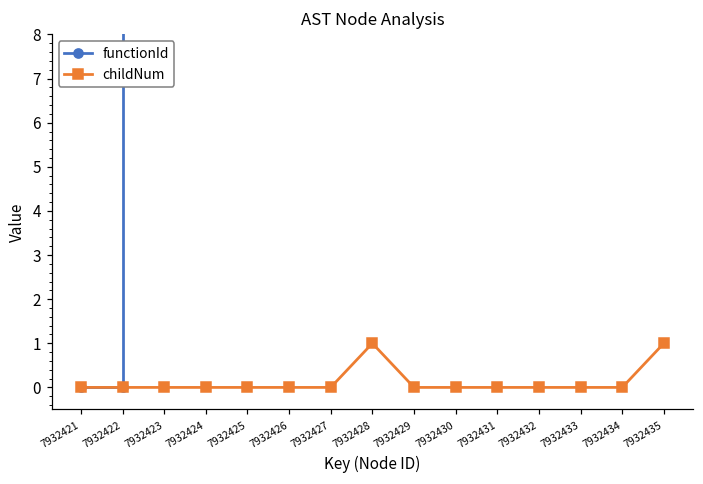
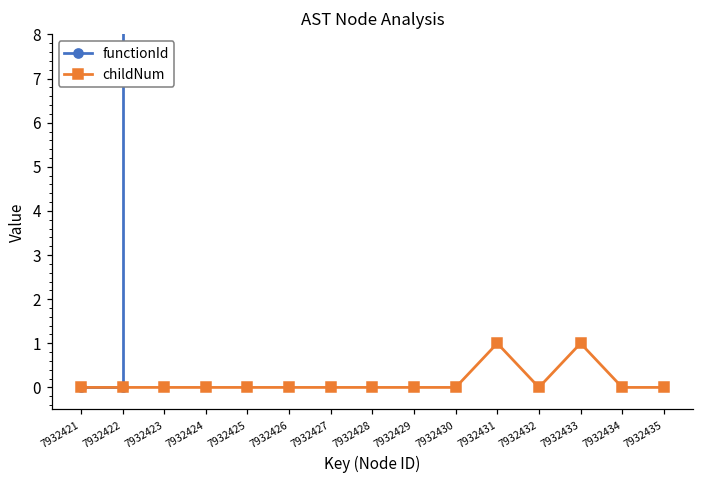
  {
    "childNum": {
      "7932423": 0,
      "7932424": 0,
      "7932425": 0,
      "7932426": 0,
      "7932427": 0,
-     "7932428": 1,
+     "7932428": 0,
      "7932429": 0,
      "7932430": 0,
-     "7932431": 0,
+     "7932431": 1,
      "7932432": 0,
-     "7932433": 0,
+     "7932433": 1,
      "7932434": 0,
-     "7932435": 1
+     "7932435": 0
    }
  }
